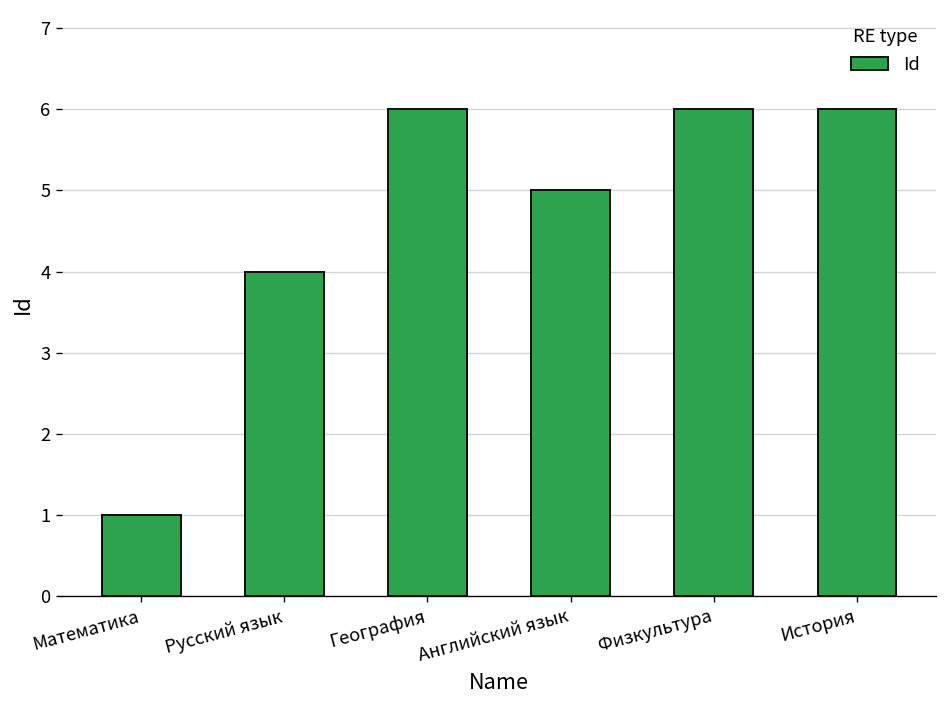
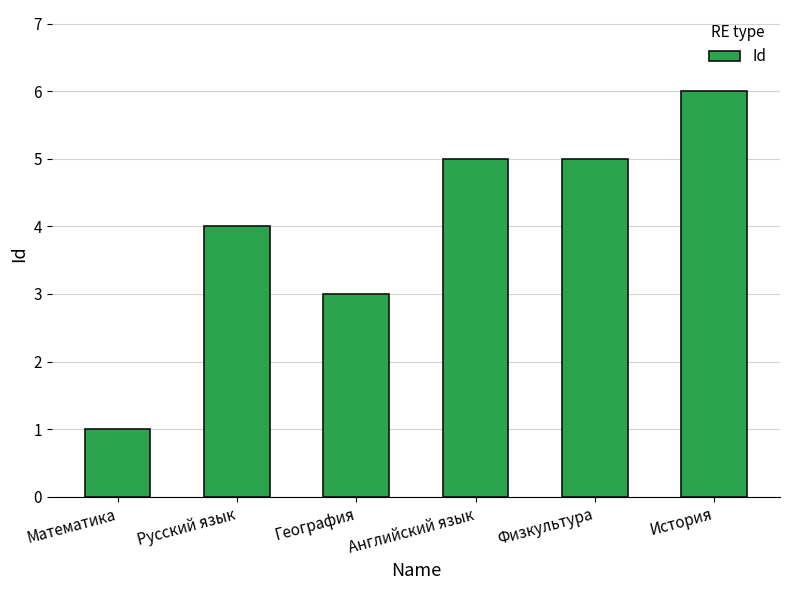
  {
    "Математика": 1,
    "Русский язык": 4,
-   "География": 6,
+   "География": 3,
    "Английский язык": 5,
-   "Физкультура": 6,
+   "Физкультура": 5,
    "История": 6
  }
